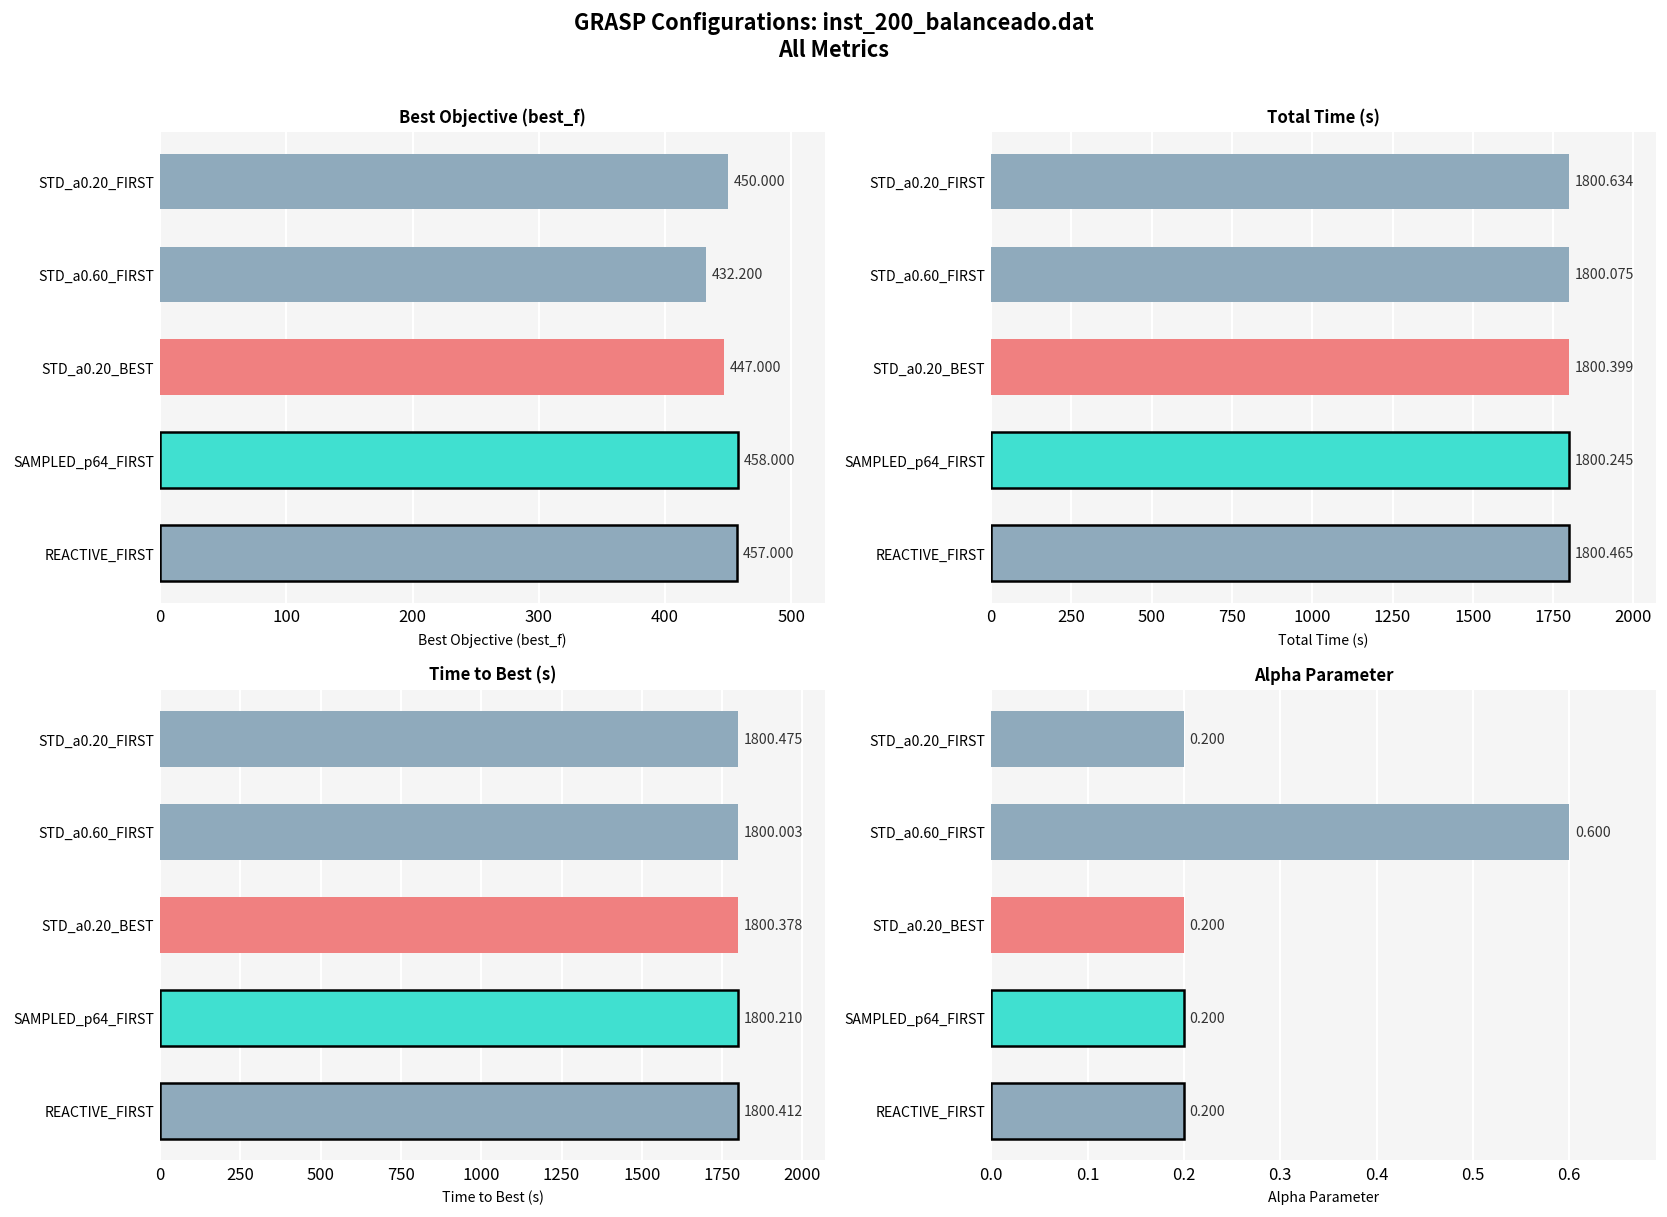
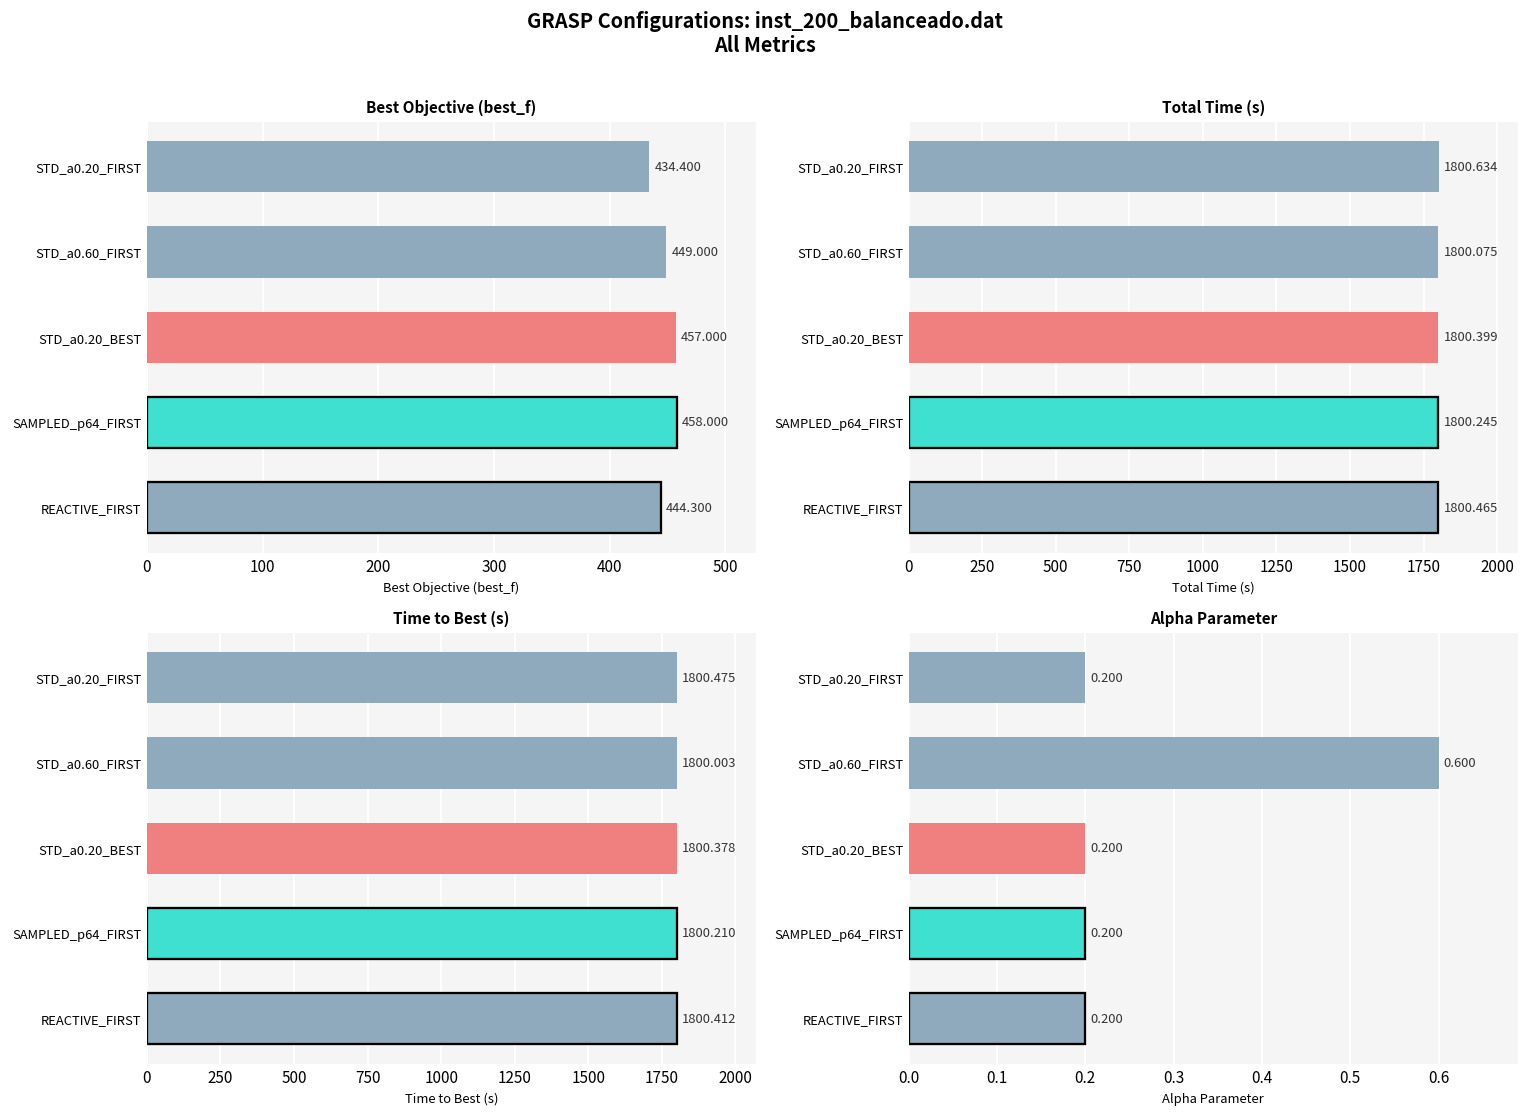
  {
    "Best Objective (best_f)": {
-     "STD_a0.20_FIRST": 450.000,
-     "STD_a0.60_FIRST": 432.200,
-     "STD_a0.20_BEST": 447.000,
+     "STD_a0.20_FIRST": 434.400,
+     "STD_a0.60_FIRST": 449.000,
+     "STD_a0.20_BEST": 457.000,
      "SAMPLED_p64_FIRST": 458.000,
-     "REACTIVE_FIRST": 457.000
+     "REACTIVE_FIRST": 444.300
    },
    "Total Time (s)": {
      "STD_a0.20_FIRST": 1800.634,
      "STD_a0.60_FIRST": 1800.075,
      "STD_a0.20_BEST": 1800.399,
      "SAMPLED_p64_FIRST": 1800.245,
      "REACTIVE_FIRST": 1800.465
    },
    "Time to Best (s)": {
      "STD_a0.20_FIRST": 1800.475,
      "STD_a0.60_FIRST": 1800.003,
      "STD_a0.20_BEST": 1800.378,
      "SAMPLED_p64_FIRST": 1800.210,
      "REACTIVE_FIRST": 1800.412
    },
    "Alpha Parameter": {
      "STD_a0.20_FIRST": 0.200,
      "STD_a0.60_FIRST": 0.600,
      "STD_a0.20_BEST": 0.200,
      "SAMPLED_p64_FIRST": 0.200,
      "REACTIVE_FIRST": 0.200
    }
  }
